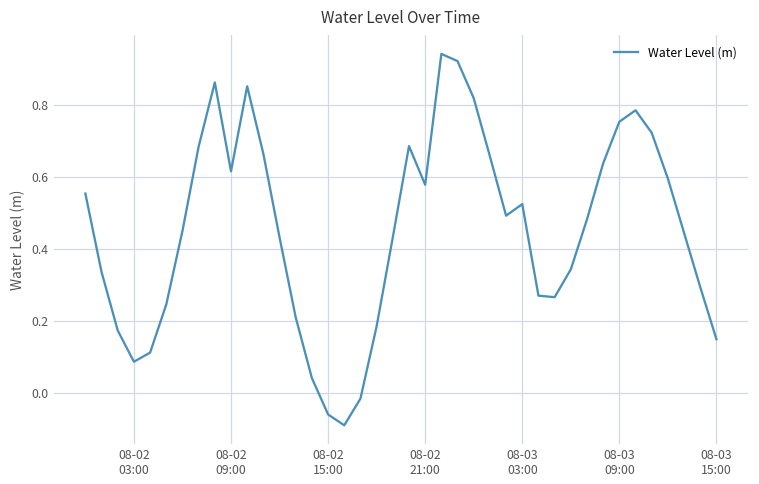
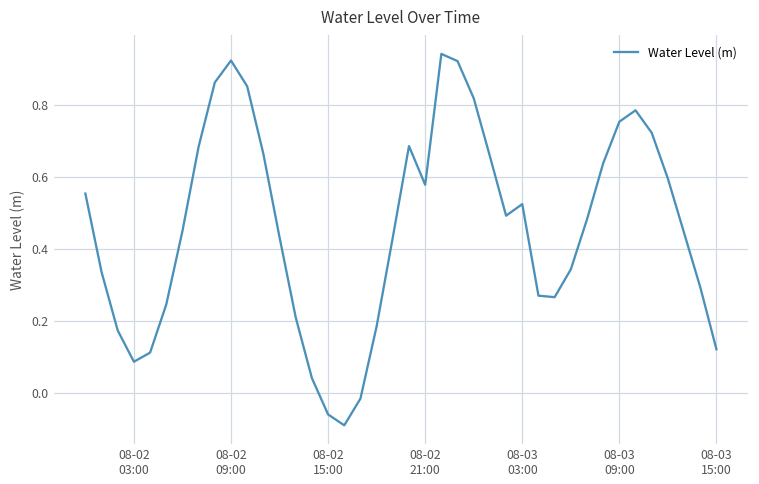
  {
    "08-02 03:00": 0.09,
-   "08-02 09:00": 0.62,
+   "08-02 09:00": 0.92,
    "08-02 15:00": -0.06,
    "08-02 21:00": 0.58,
    "08-03 03:00": 0.52,
    "08-03 09:00": 0.75,
-   "08-03 15:00": 0.15
+   "08-03 15:00": 0.12
  }
